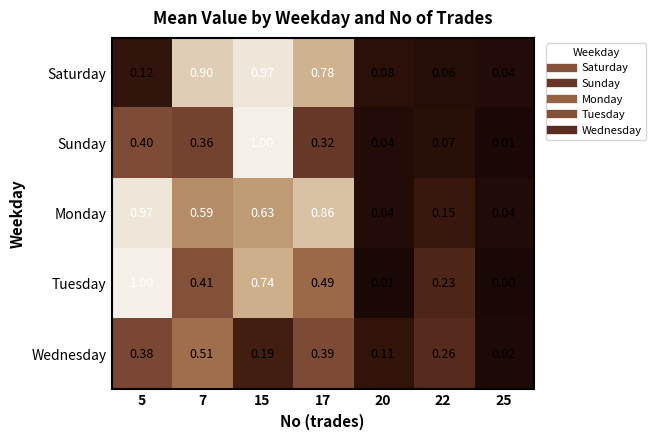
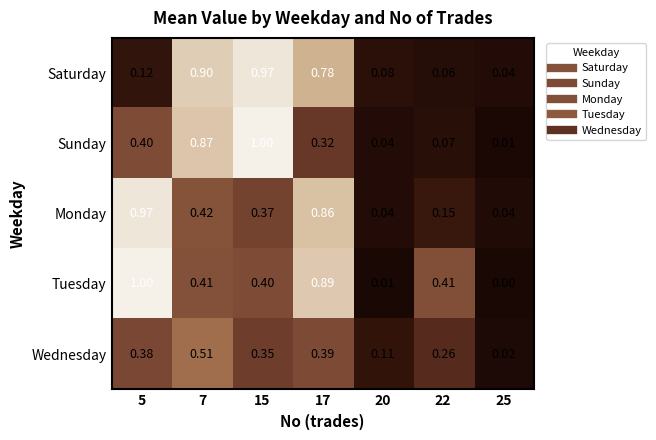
  {
    "Saturday": {
      "5": 0.12,
      "7": 0.90,
      "17": 0.78
    },
    "Sunday": {
      "5": 0.40,
-     "7": 0.36,
+     "7": 0.87,
      "17": 0.32
    },
    "Monday": {
-     "7": 0.59,
-     "15": 0.63,
+     "7": 0.42,
+     "15": 0.37,
      "17": 0.86,
      "22": 0.15
    },
    "Tuesday": {
      "7": 0.41,
-     "15": 0.74,
-     "17": 0.49,
-     "22": 0.23
+     "15": 0.40,
+     "17": 0.89,
+     "22": 0.41
    },
    "Wednesday": {
      "5": 0.38,
      "7": 0.51,
-     "15": 0.19,
+     "15": 0.35,
      "17": 0.39,
      "20": 0.11,
      "22": 0.26
    }
  }
